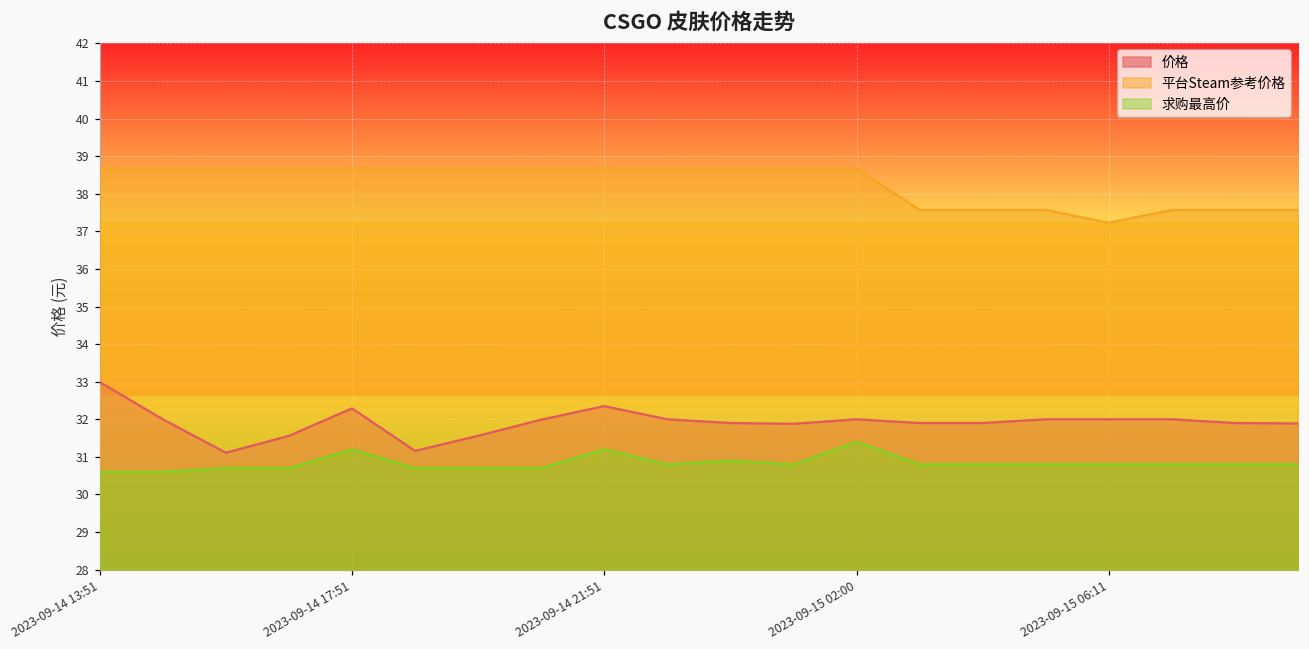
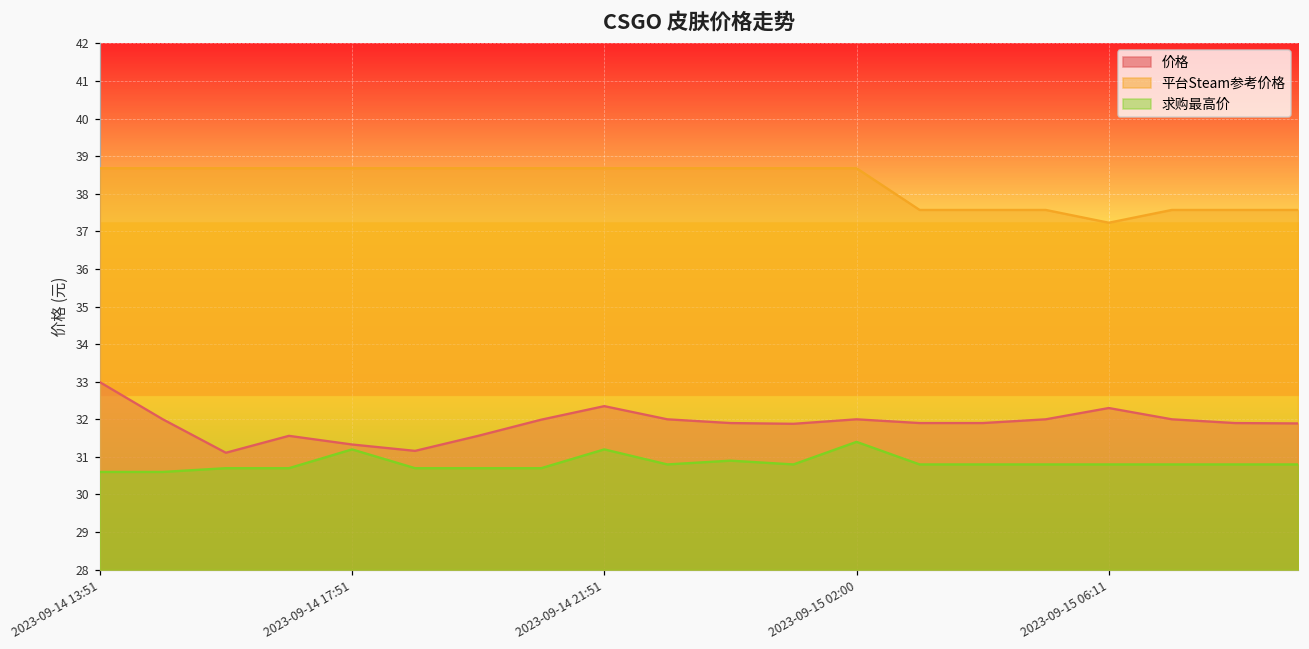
  {
    "价格": {
      "2023-09-14 13:51": 33.0,
-     "2023-09-14 17:51": 32.3,
+     "2023-09-14 17:51": 31.3,
      "2023-09-14 21:51": 32.4,
      "2023-09-15 02:00": 32.0,
-     "2023-09-15 06:11": 32.0
+     "2023-09-15 06:11": 32.3
    },
    "平台Steam参考价格": {
      "2023-09-14 13:51": 38.7,
      "2023-09-14 17:51": 38.7,
      "2023-09-14 21:51": 38.7,
      "2023-09-15 02:00": 38.7,
      "2023-09-15 06:11": 37.2
    },
    "求购最高价": {
      "2023-09-14 13:51": 30.6,
      "2023-09-14 17:51": 31.2,
      "2023-09-14 21:51": 31.2,
      "2023-09-15 02:00": 31.4,
      "2023-09-15 06:11": 30.8
    }
  }
